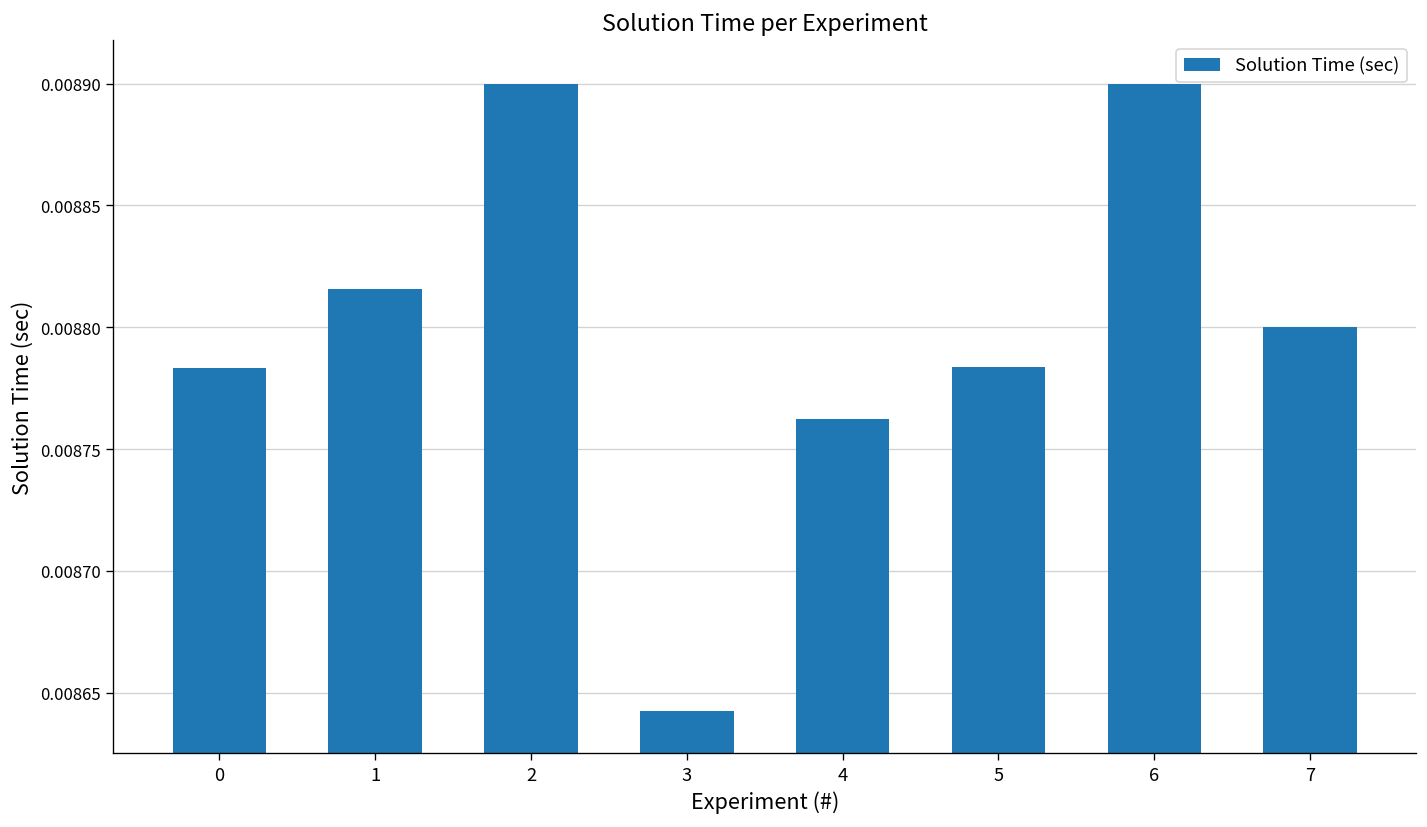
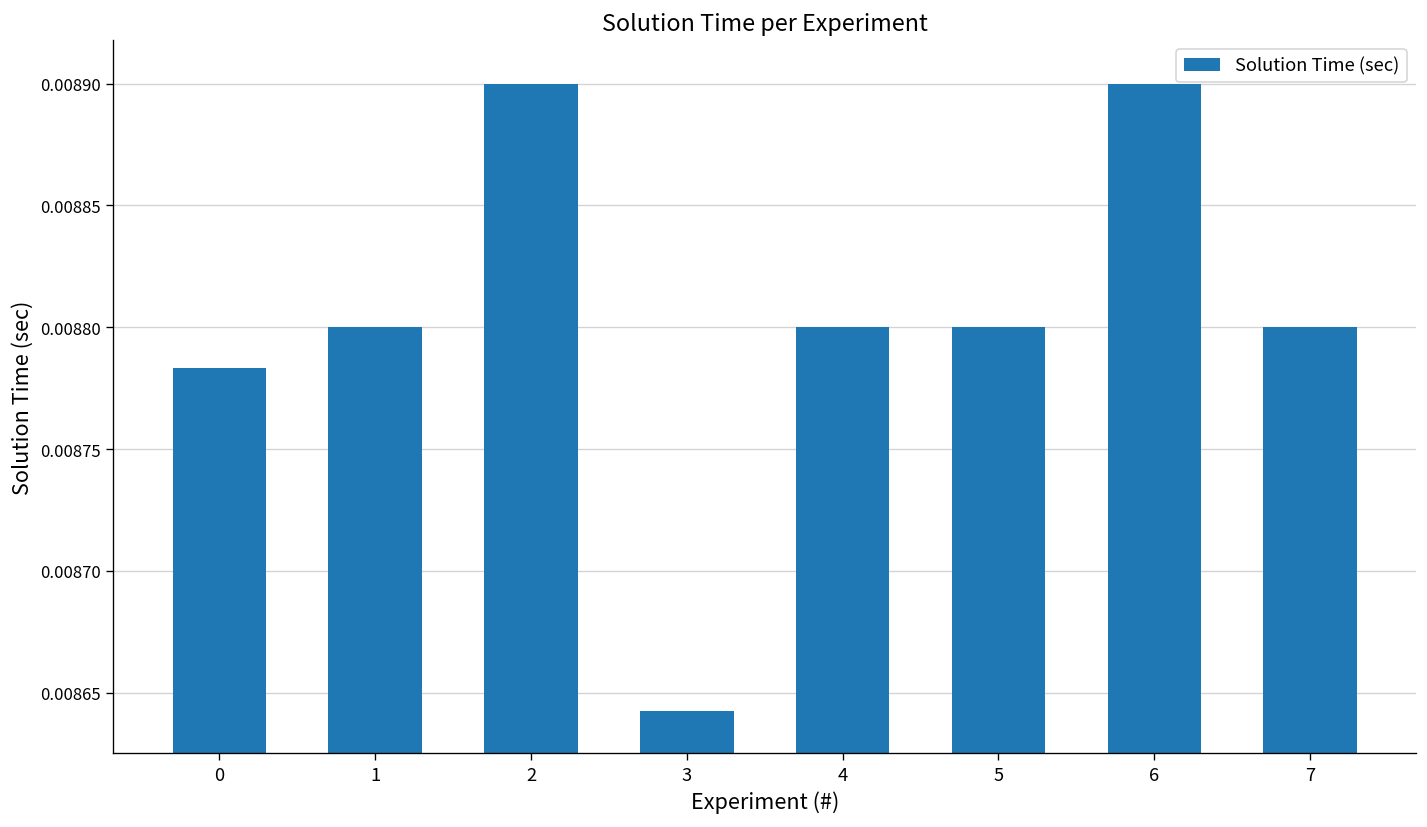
  {
    "0": 0.008783,
-   "1": 0.008816,
+   "1": 0.008800,
    "2": 0.008900,
    "3": 0.008643,
-   "4": 0.008762,
-   "5": 0.008784,
+   "4": 0.008800,
+   "5": 0.008800,
    "6": 0.008900,
    "7": 0.008800
  }
